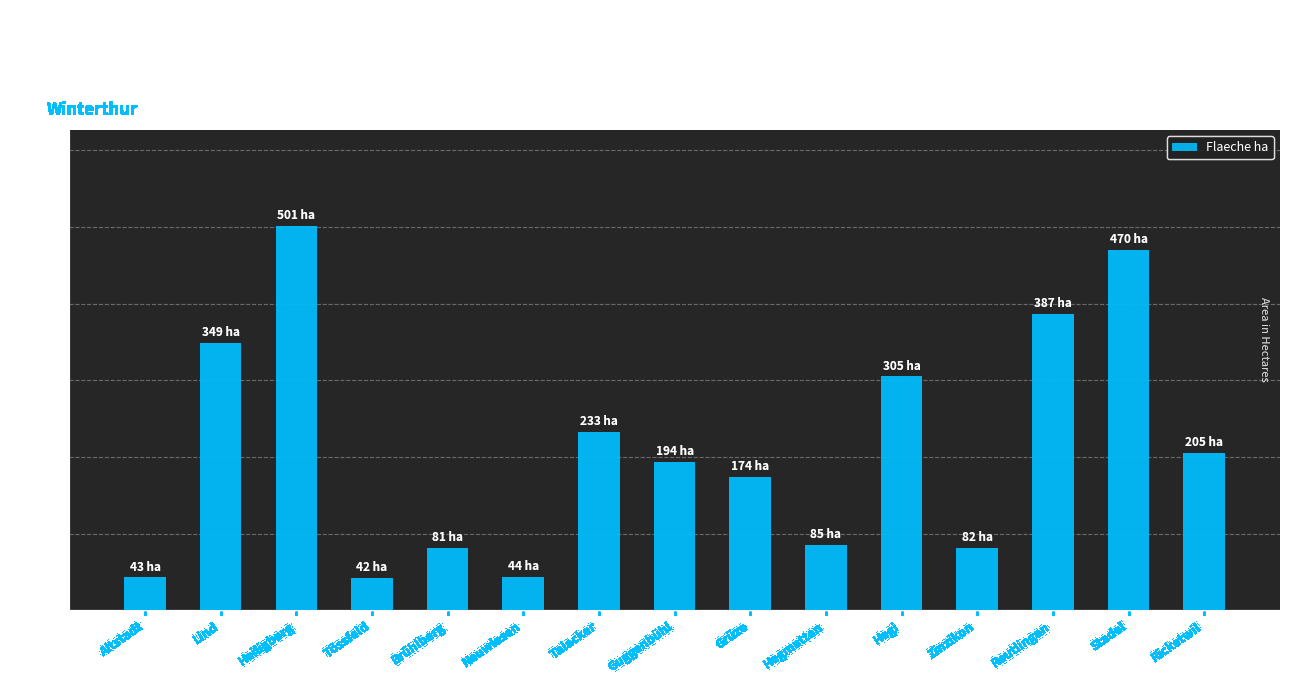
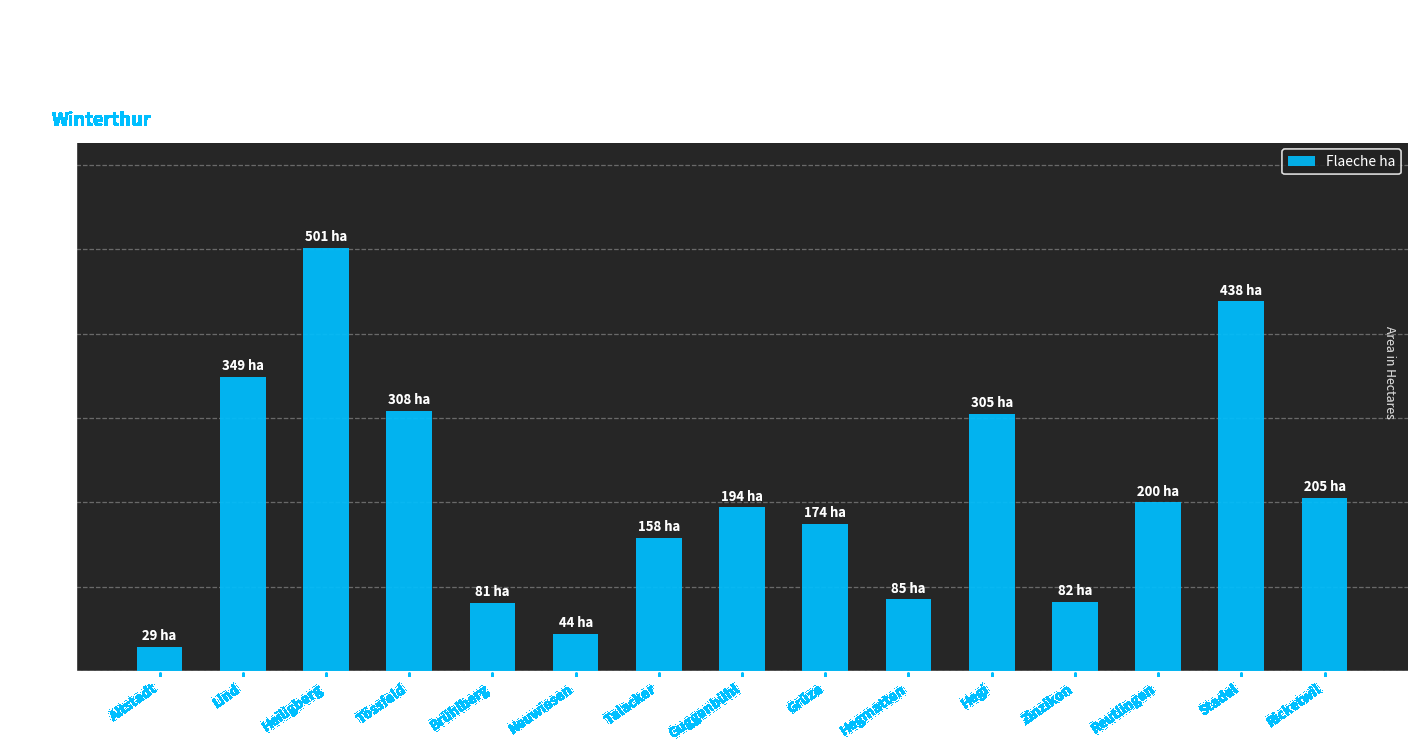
  {
-   "Altstadt": 43,
+   "Altstadt": 29,
    "Lind": 349,
    "Heiligberg": 501,
-   "Tössfeld": 42,
+   "Tössfeld": 308,
    "Brühlberg": 81,
    "Neuwiesen": 44,
-   "Talacker": 233,
+   "Talacker": 158,
    "Guggenbühl": 194,
    "Grüze": 174,
    "Hegmatten": 85,
    "Hegi": 305,
    "Zinzikon": 82,
-   "Reutlingen": 387,
-   "Stadel": 470,
+   "Reutlingen": 200,
+   "Stadel": 438,
    "Ricketwil": 205
  }
